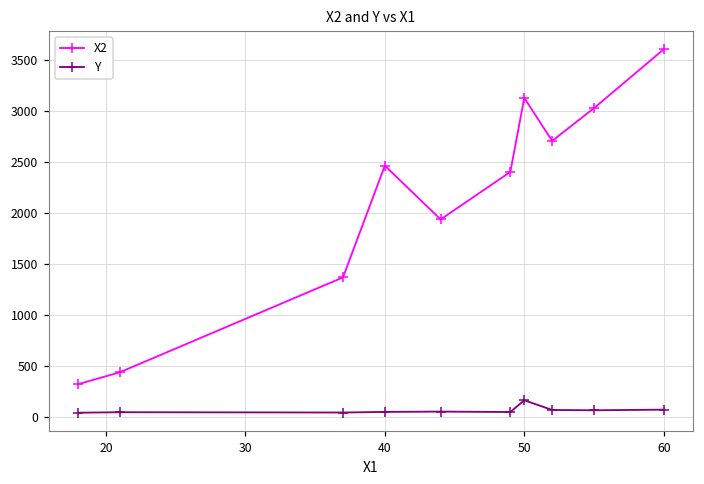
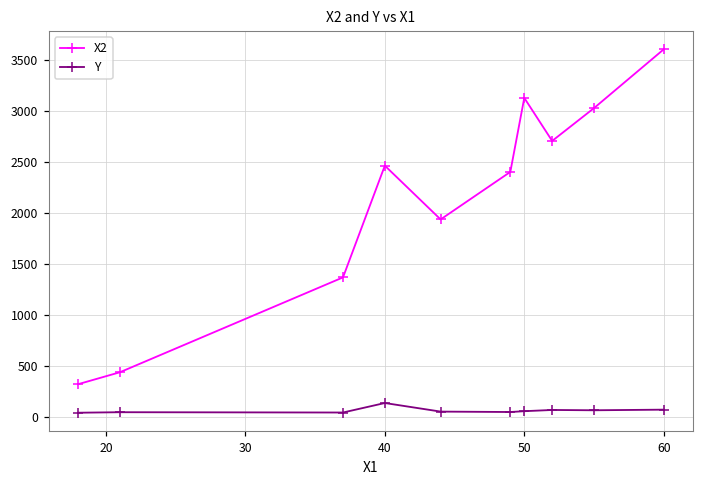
  {
    "X2": {
      "40": 2500,
      "50": 3100,
      "60": 3600
    },
    "Y": {
-     "40": 50,
-     "50": 200,
+     "40": 140,
+     "50": 100,
      "60": 100
    }
  }
